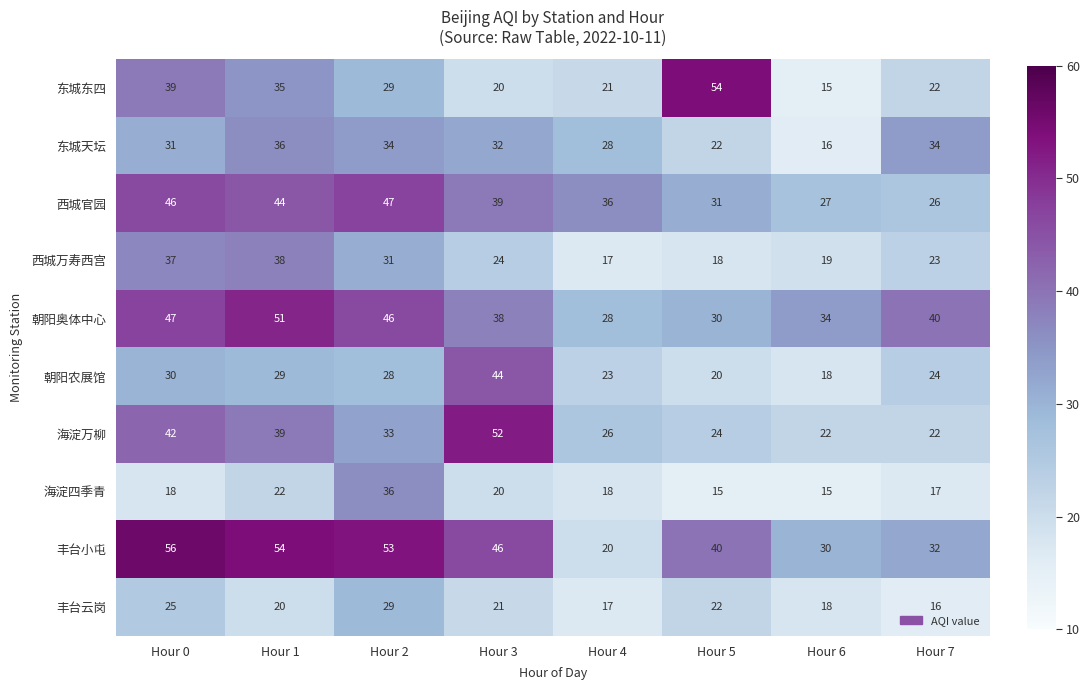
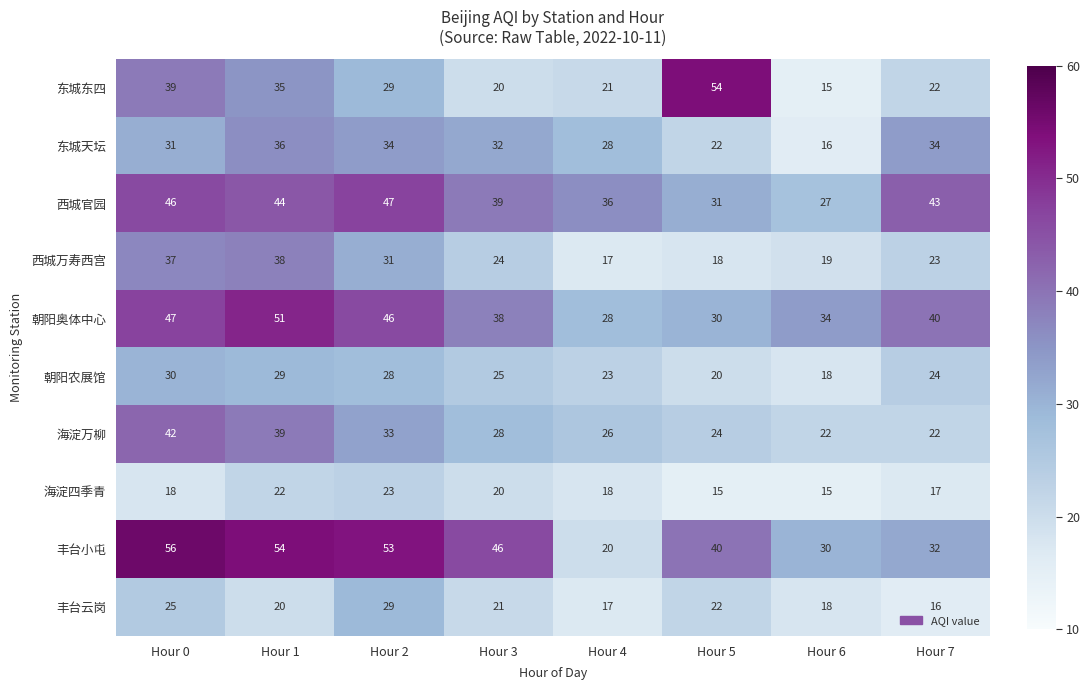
  {
    "东城东四": {
      "Hour 0": 39,
      "Hour 1": 35,
      "Hour 2": 29,
      "Hour 3": 20,
      "Hour 4": 21,
      "Hour 5": 54,
      "Hour 6": 15,
      "Hour 7": 22
    },
    "东城天坛": {
      "Hour 0": 31,
      "Hour 1": 36,
      "Hour 2": 34,
      "Hour 3": 32,
      "Hour 4": 28,
      "Hour 5": 22,
      "Hour 6": 16,
      "Hour 7": 34
    },
    "西城官园": {
      "Hour 0": 46,
      "Hour 1": 44,
      "Hour 2": 47,
      "Hour 3": 39,
      "Hour 4": 36,
      "Hour 5": 31,
      "Hour 6": 27,
-     "Hour 7": 26
+     "Hour 7": 43
    },
    "西城万寿西宫": {
      "Hour 0": 37,
      "Hour 1": 38,
      "Hour 2": 31,
      "Hour 3": 24,
      "Hour 4": 17,
      "Hour 5": 18,
      "Hour 6": 19,
      "Hour 7": 23
    },
    "朝阳奥体中心": {
      "Hour 0": 47,
      "Hour 1": 51,
      "Hour 2": 46,
      "Hour 3": 38,
      "Hour 4": 28,
      "Hour 5": 30,
      "Hour 6": 34,
      "Hour 7": 40
    },
    "朝阳农展馆": {
      "Hour 0": 30,
      "Hour 1": 29,
      "Hour 2": 28,
-     "Hour 3": 44,
+     "Hour 3": 25,
      "Hour 4": 23,
      "Hour 5": 20,
      "Hour 6": 18,
      "Hour 7": 24
    },
    "海淀万柳": {
      "Hour 0": 42,
      "Hour 1": 39,
      "Hour 2": 33,
-     "Hour 3": 52,
+     "Hour 3": 28,
      "Hour 4": 26,
      "Hour 5": 24,
      "Hour 6": 22,
      "Hour 7": 22
    },
    "海淀四季青": {
      "Hour 0": 18,
      "Hour 1": 22,
-     "Hour 2": 36,
+     "Hour 2": 23,
      "Hour 3": 20,
      "Hour 4": 18,
      "Hour 5": 15,
      "Hour 6": 15,
      "Hour 7": 17
    },
    "丰台小屯": {
      "Hour 0": 56,
      "Hour 1": 54,
      "Hour 2": 53,
      "Hour 3": 46,
      "Hour 4": 20,
      "Hour 5": 40,
      "Hour 6": 30,
      "Hour 7": 32
    },
    "丰台云岗": {
      "Hour 0": 25,
      "Hour 1": 20,
      "Hour 2": 29,
      "Hour 3": 21,
      "Hour 4": 17,
      "Hour 5": 22,
      "Hour 6": 18,
      "Hour 7": 16
    }
  }
